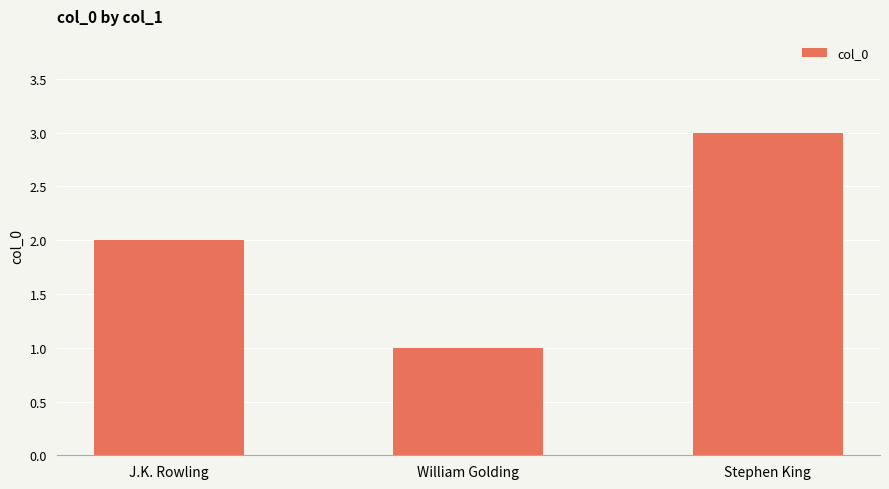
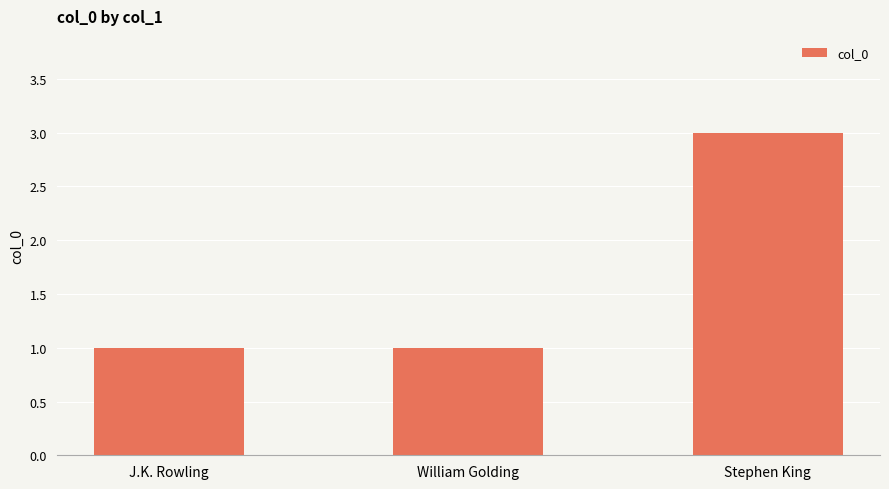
  {
-   "J.K. Rowling": 2,
+   "J.K. Rowling": 1,
    "William Golding": 1,
    "Stephen King": 3
  }
